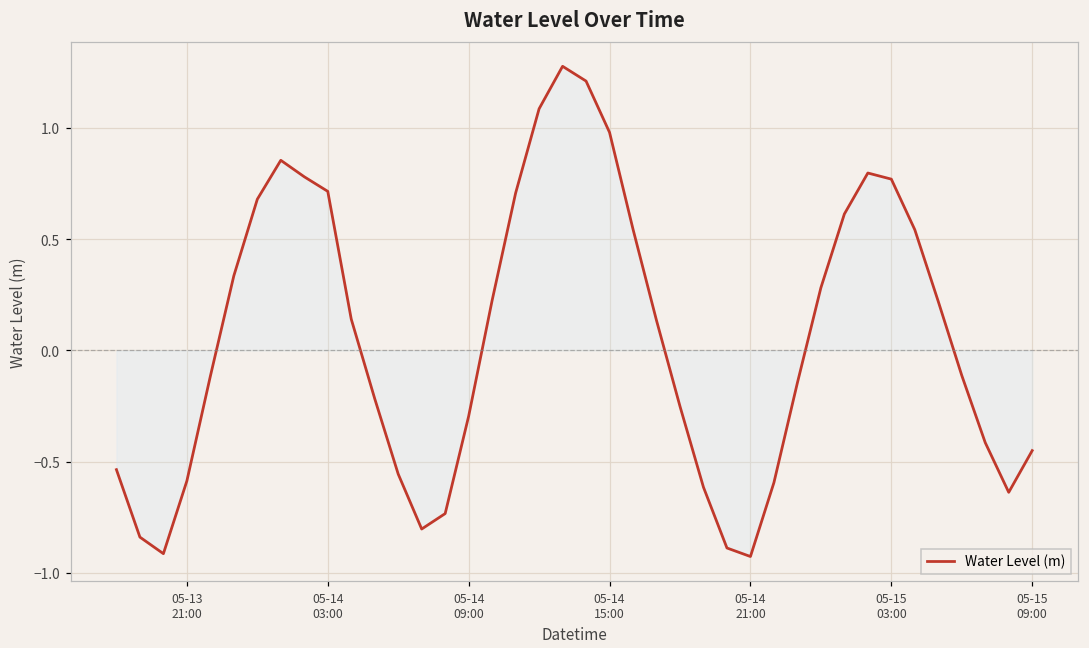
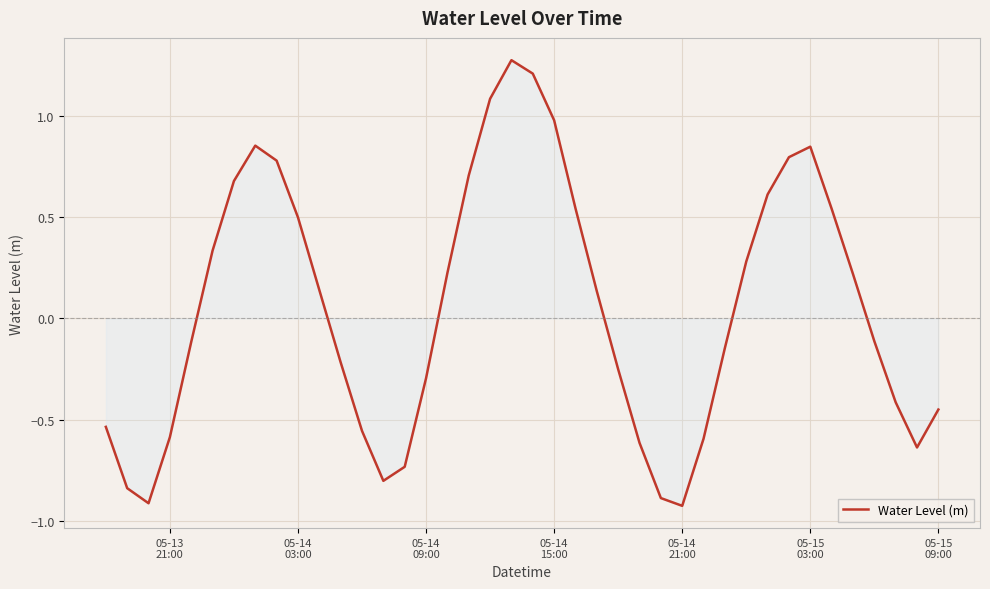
  {
    "Water Level (m)": {
      "05-13 21:00": -0.59,
-     "05-14 03:00": 0.71,
+     "05-14 03:00": 0.50,
      "05-14 09:00": -0.30,
      "05-14 21:00": -0.93,
-     "05-15 03:00": 0.77,
+     "05-15 03:00": 0.85,
      "05-15 09:00": -0.45
    }
  }
